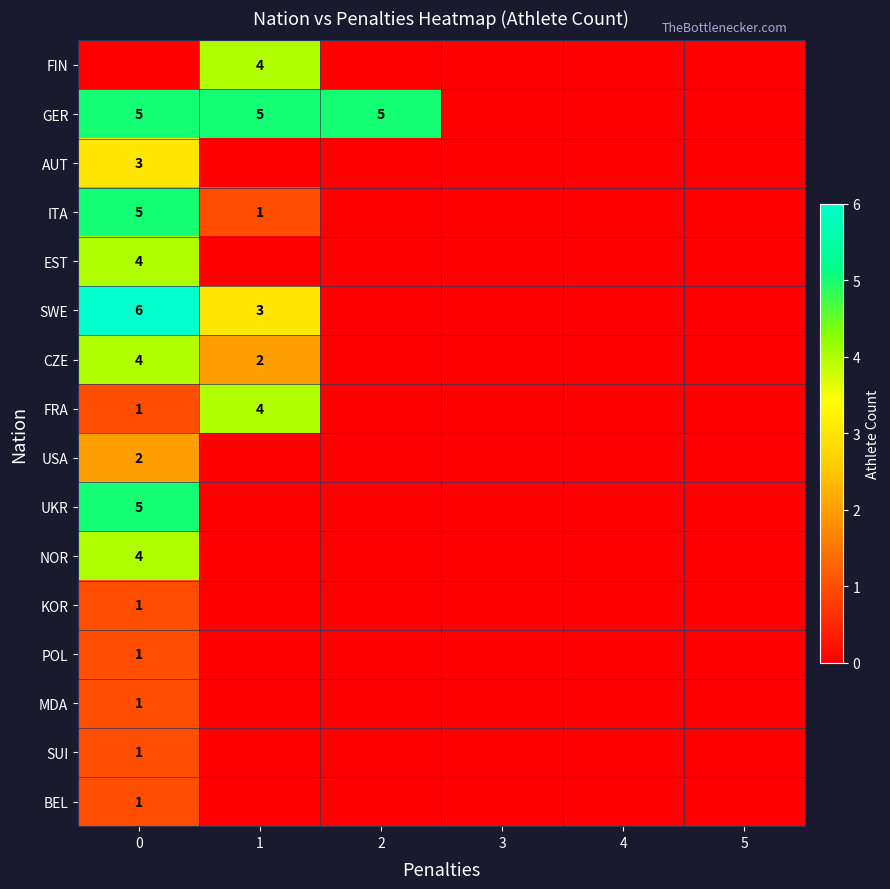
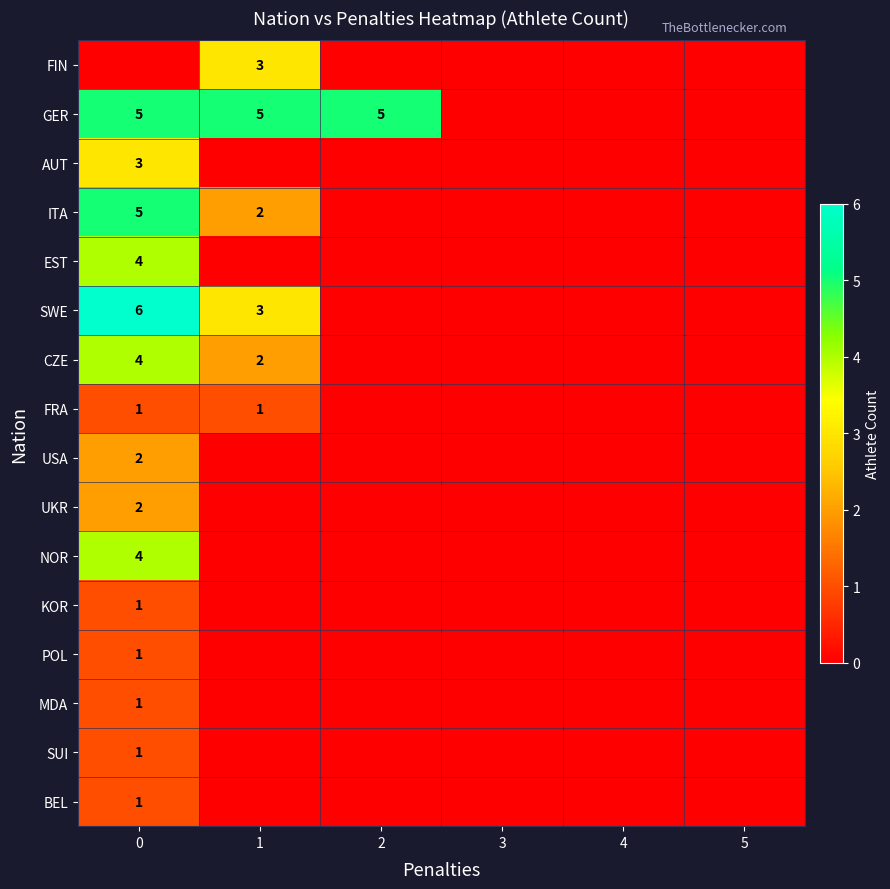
  {
    "FIN": {
-     "1": 4
+     "1": 3
    },
    "GER": {
      "0": 5,
      "1": 5,
      "2": 5
    },
    "AUT": {
      "0": 3
    },
    "ITA": {
      "0": 5,
-     "1": 1
+     "1": 2
    },
    "EST": {
      "0": 4
    },
    "SWE": {
      "0": 6,
      "1": 3
    },
    "CZE": {
      "0": 4,
      "1": 2
    },
    "FRA": {
      "0": 1,
-     "1": 4
+     "1": 1
    },
    "USA": {
      "0": 2
    },
    "UKR": {
-     "0": 5
+     "0": 2
    },
    "NOR": {
      "0": 4
    },
    "KOR": {
      "0": 1
    },
    "POL": {
      "0": 1
    },
    "MDA": {
      "0": 1
    },
    "SUI": {
      "0": 1
    },
    "BEL": {
      "0": 1
    }
  }
